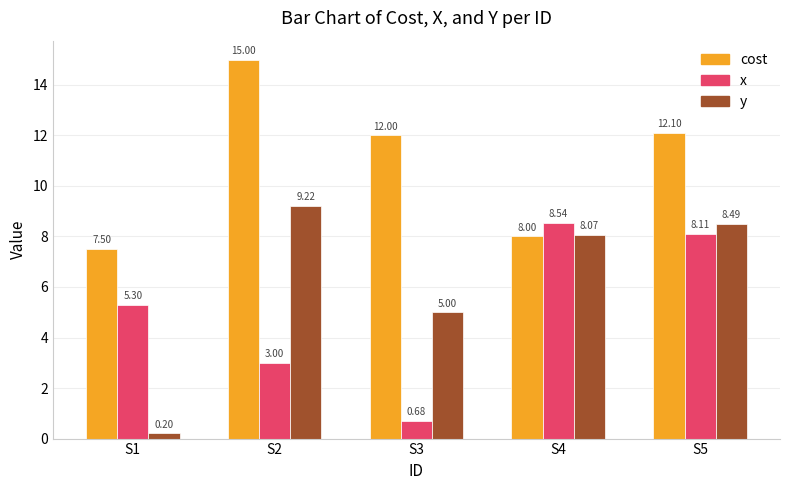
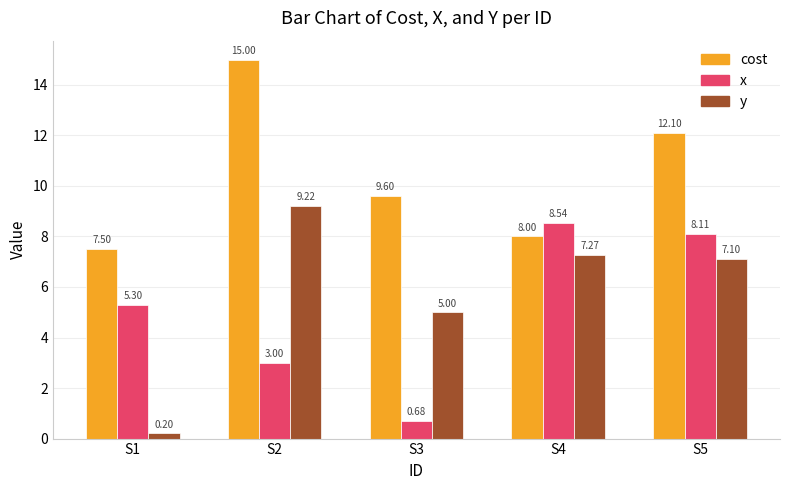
  {
    "cost": {
      "S1": 7.50,
      "S2": 15.00,
-     "S3": 12.00,
+     "S3": 9.60,
      "S4": 8.00,
      "S5": 12.10
    },
    "x": {
      "S1": 5.30,
      "S2": 3.00,
      "S3": 0.68,
      "S4": 8.54,
      "S5": 8.11
    },
    "y": {
      "S1": 0.20,
      "S2": 9.22,
      "S3": 5.00,
-     "S4": 8.07,
-     "S5": 8.49
+     "S4": 7.27,
+     "S5": 7.10
    }
  }
